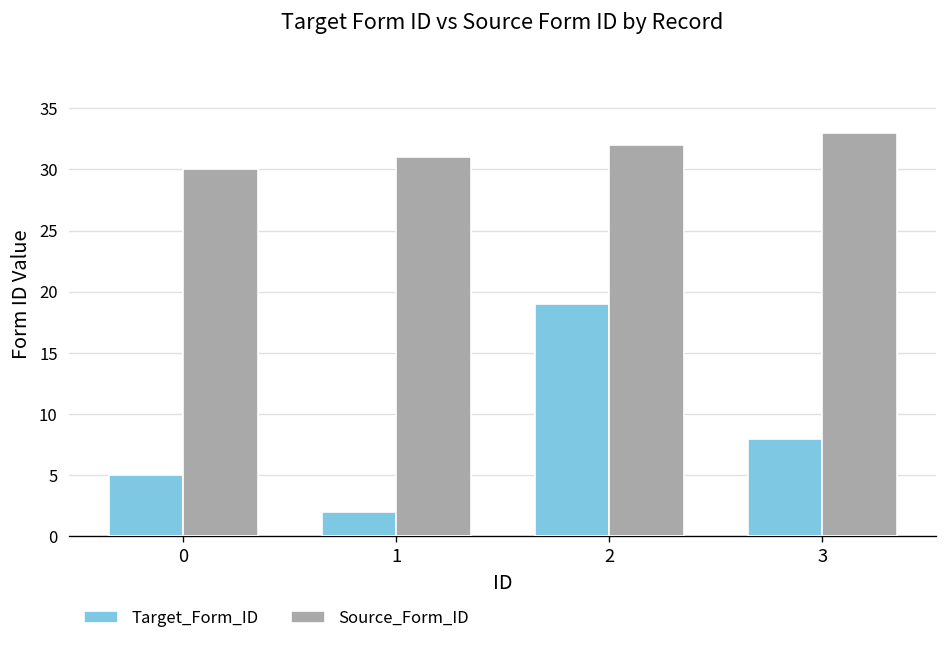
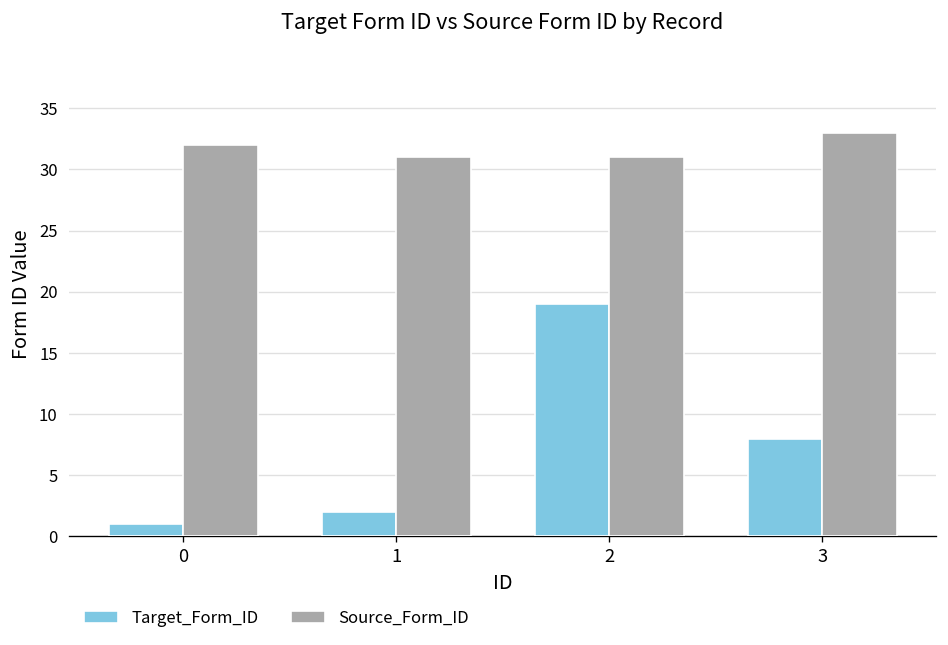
  {
    "Target_Form_ID": {
-     "0": 5,
+     "0": 1,
      "1": 2,
      "2": 19,
      "3": 8
    },
    "Source_Form_ID": {
-     "0": 30,
+     "0": 32,
      "1": 31,
-     "2": 32,
+     "2": 31,
      "3": 33
    }
  }
